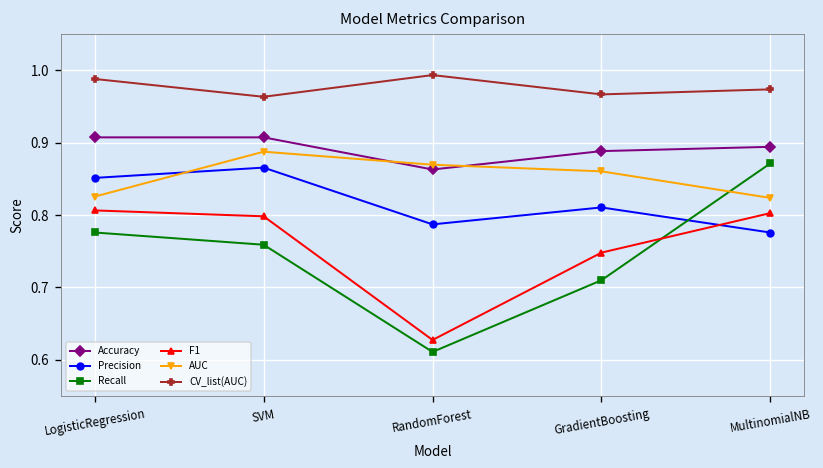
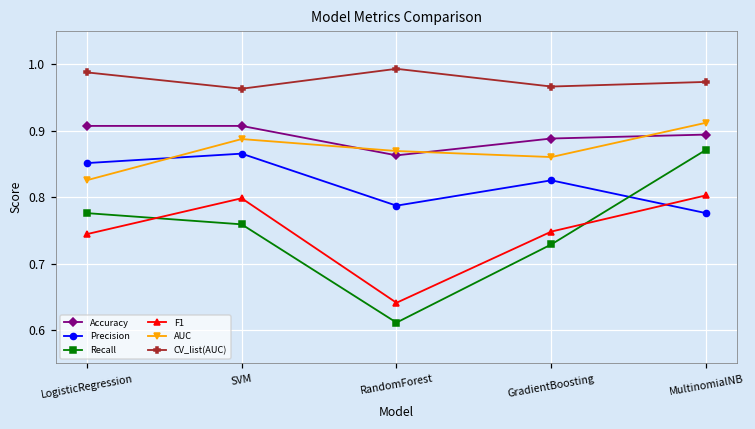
  {
    "Accuracy": {
      "LogisticRegression": 0.91,
      "SVM": 0.91,
      "RandomForest": 0.86,
      "GradientBoosting": 0.89,
      "MultinomialNB": 0.89
    },
    "Precision": {
      "LogisticRegression": 0.85,
      "SVM": 0.87,
      "RandomForest": 0.79,
-     "GradientBoosting": 0.81,
+     "GradientBoosting": 0.83,
      "MultinomialNB": 0.78
    },
    "Recall": {
      "LogisticRegression": 0.78,
      "SVM": 0.76,
      "RandomForest": 0.61,
-     "GradientBoosting": 0.71,
+     "GradientBoosting": 0.73,
      "MultinomialNB": 0.87
    },
    "F1": {
-     "LogisticRegression": 0.81,
+     "LogisticRegression": 0.74,
      "SVM": 0.80,
-     "RandomForest": 0.63,
+     "RandomForest": 0.64,
      "GradientBoosting": 0.75,
      "MultinomialNB": 0.80
    },
    "AUC": {
      "LogisticRegression": 0.83,
      "SVM": 0.89,
      "RandomForest": 0.87,
      "GradientBoosting": 0.86,
-     "MultinomialNB": 0.82
+     "MultinomialNB": 0.91
    },
    "CV_list(AUC)": {
      "LogisticRegression": 0.99,
      "SVM": 0.96,
      "RandomForest": 0.99,
      "GradientBoosting": 0.97,
      "MultinomialNB": 0.97
    }
  }
